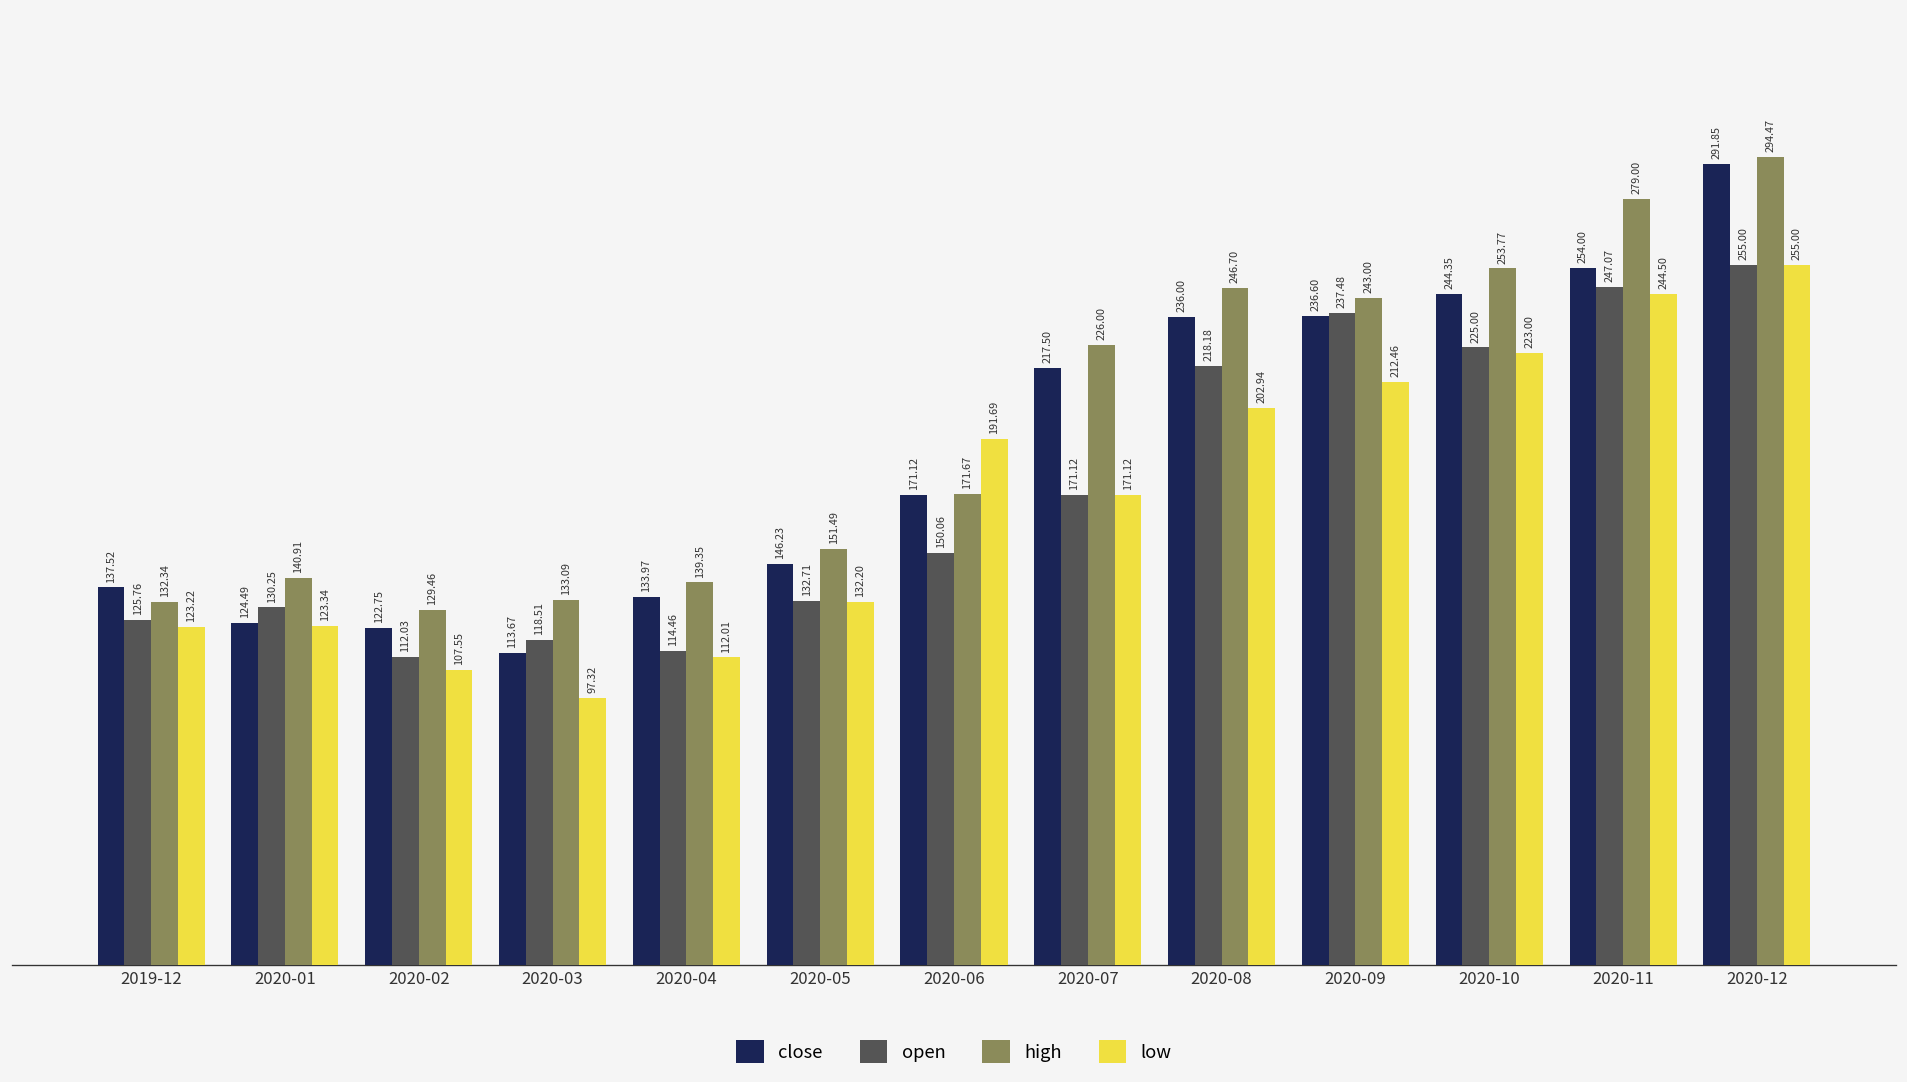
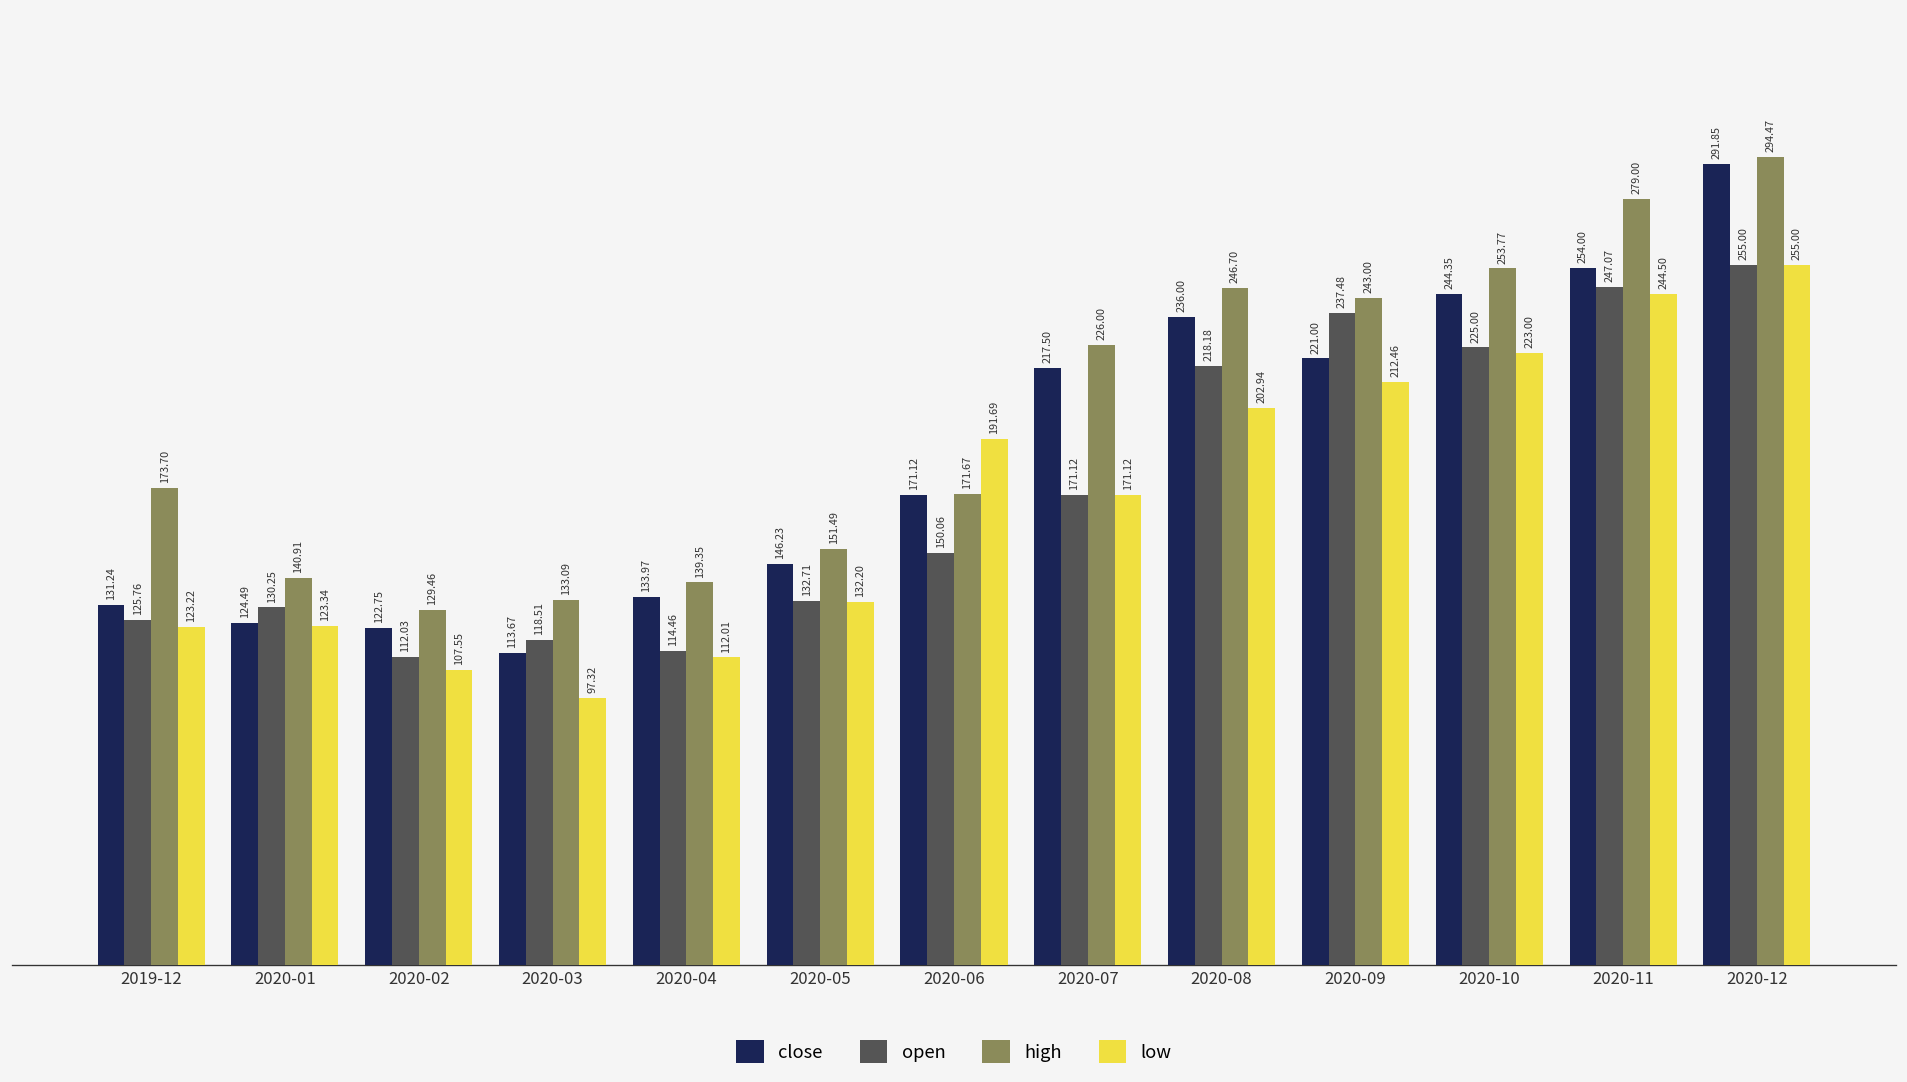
  {
    "close": {
-     "2019-12": 137.52,
+     "2019-12": 131.24,
      "2020-01": 124.49,
      "2020-02": 122.75,
      "2020-03": 113.67,
      "2020-04": 133.97,
      "2020-05": 146.23,
      "2020-06": 171.12,
      "2020-07": 217.50,
      "2020-08": 236.00,
-     "2020-09": 236.60,
+     "2020-09": 221.00,
      "2020-10": 244.35,
      "2020-11": 254.00,
      "2020-12": 291.85
    },
    "open": {
      "2019-12": 125.76,
      "2020-01": 130.25,
      "2020-02": 112.03,
      "2020-03": 118.51,
      "2020-04": 114.46,
      "2020-05": 132.71,
      "2020-06": 150.06,
      "2020-07": 171.12,
      "2020-08": 218.18,
      "2020-09": 237.48,
      "2020-10": 225.00,
      "2020-11": 247.07,
      "2020-12": 255.00
    },
    "high": {
-     "2019-12": 132.34,
+     "2019-12": 173.70,
      "2020-01": 140.91,
      "2020-02": 129.46,
      "2020-03": 133.09,
      "2020-04": 139.35,
      "2020-05": 151.49,
      "2020-06": 171.67,
      "2020-07": 226.00,
      "2020-08": 246.70,
      "2020-09": 243.00,
      "2020-10": 253.77,
      "2020-11": 279.00,
      "2020-12": 294.47
    },
    "low": {
      "2019-12": 123.22,
      "2020-01": 123.34,
      "2020-02": 107.55,
      "2020-03": 97.32,
      "2020-04": 112.01,
      "2020-05": 132.20,
      "2020-06": 191.69,
      "2020-07": 171.12,
      "2020-08": 202.94,
      "2020-09": 212.46,
      "2020-10": 223.00,
      "2020-11": 244.50,
      "2020-12": 255.00
    }
  }
